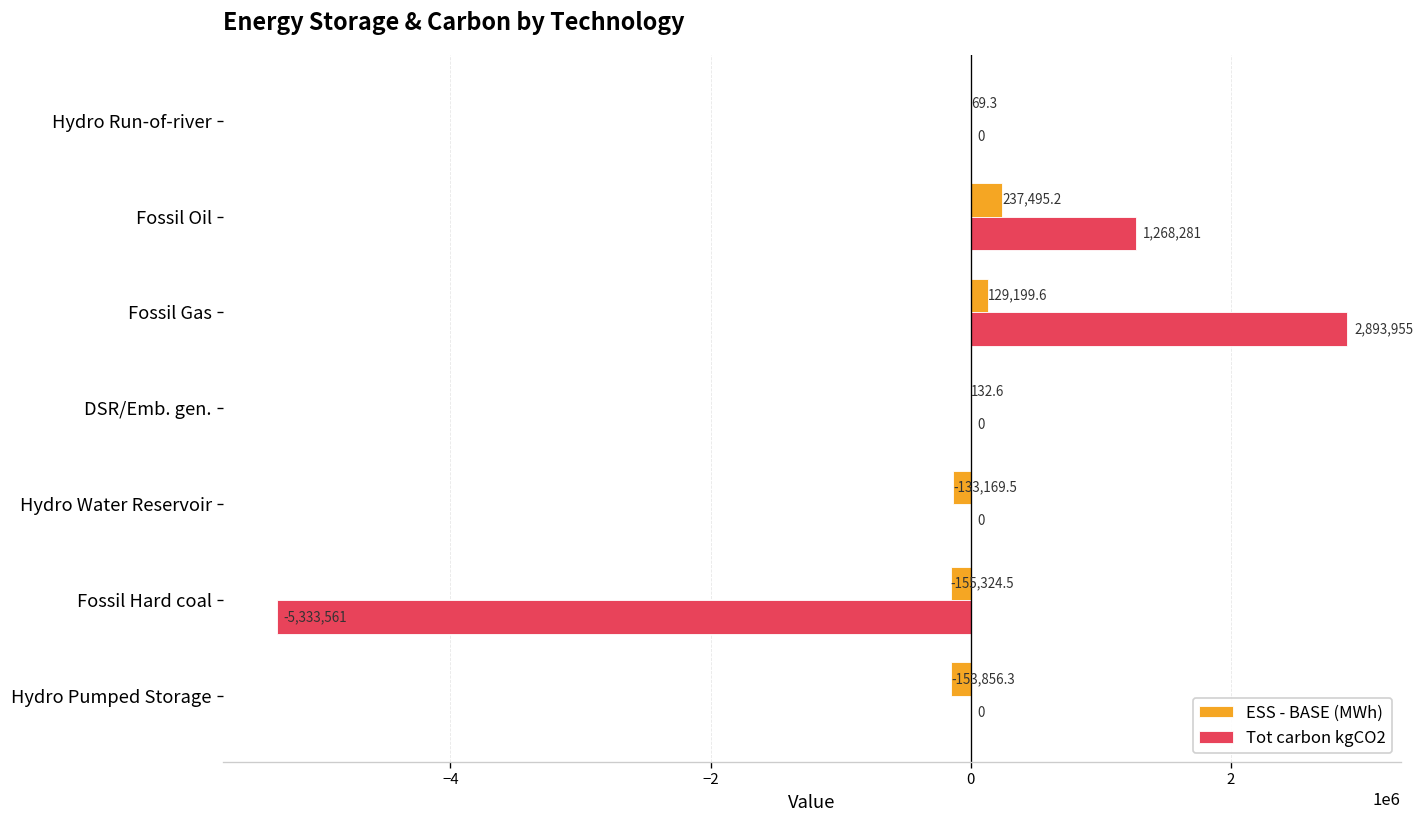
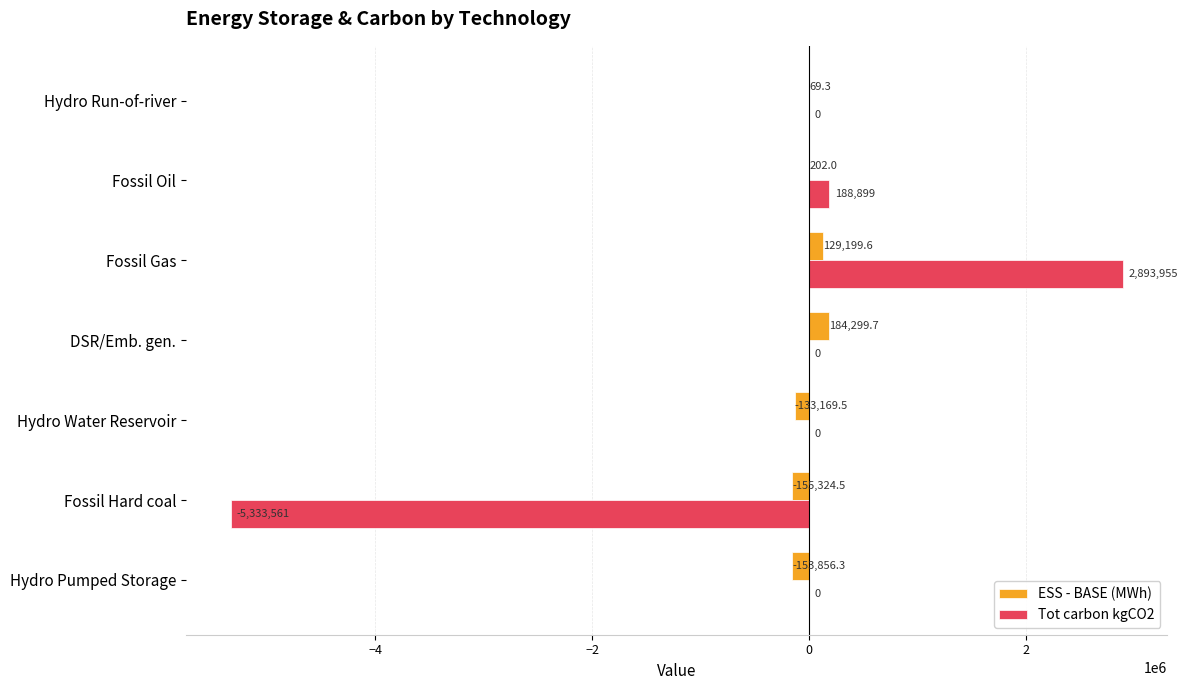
  {
    "ESS - BASE (MWh)": {
      "Hydro Run-of-river": "69.3",
-     "Fossil Oil": "237,495.2",
+     "Fossil Oil": "202.0",
      "Fossil Gas": "129,199.6",
-     "DSR/Emb. gen.": "132.6",
+     "DSR/Emb. gen.": "184,299.7",
      "Hydro Water Reservoir": "-133,169.5",
      "Fossil Hard coal": "-155,324.5",
      "Hydro Pumped Storage": "-153,856.3"
    },
    "Tot carbon kgCO2": {
      "Hydro Run-of-river": "0",
-     "Fossil Oil": "1,268,281",
+     "Fossil Oil": "188,899",
      "Fossil Gas": "2,893,955",
      "DSR/Emb. gen.": "0",
      "Hydro Water Reservoir": "0",
      "Fossil Hard coal": "-5,333,561",
      "Hydro Pumped Storage": "0"
    }
  }
